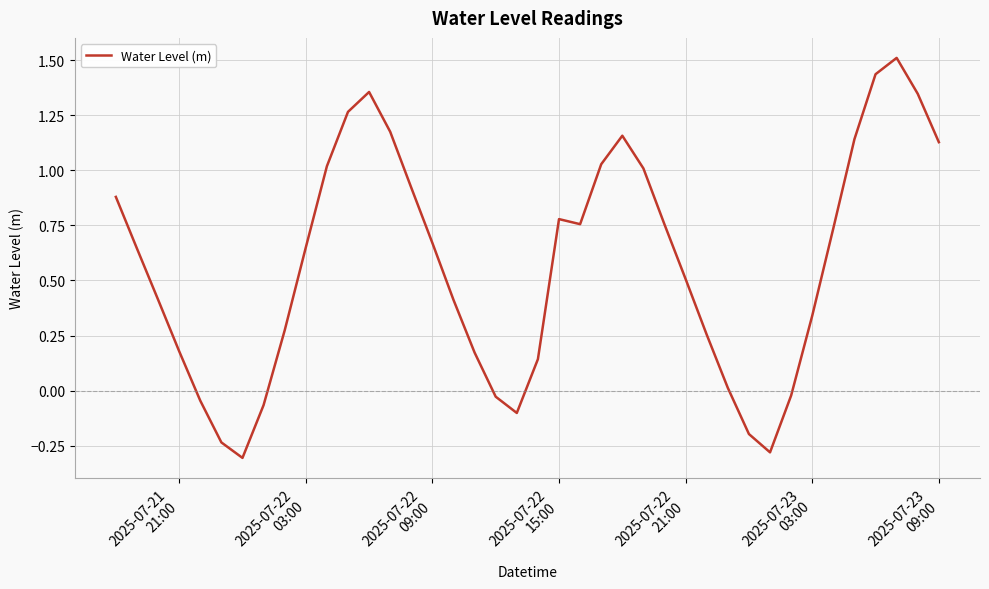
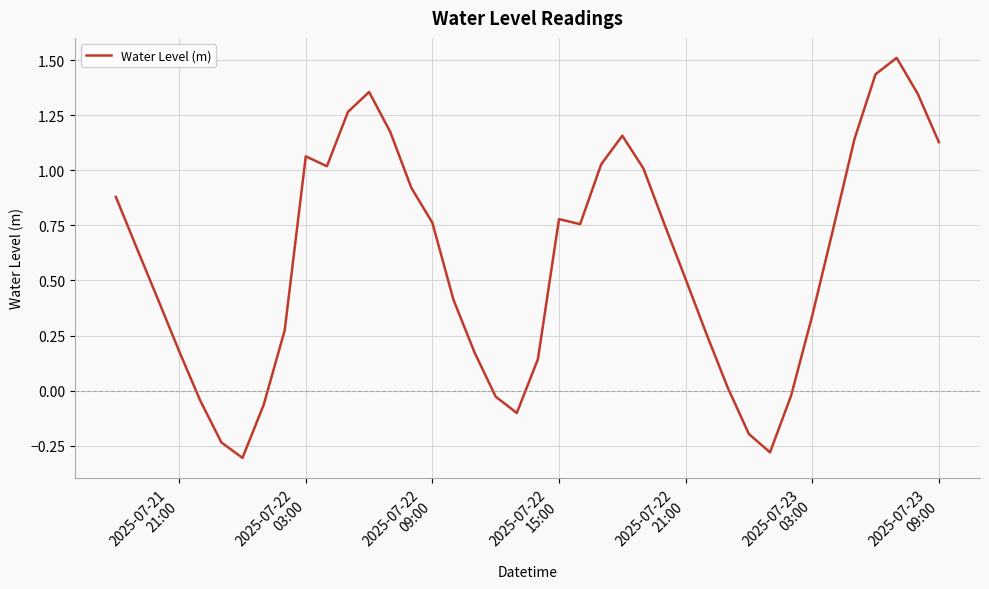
  {
    "2025-07-21 21:00": 0.18,
-   "2025-07-22 03:00": 0.65,
-   "2025-07-22 09:00": 0.67,
+   "2025-07-22 03:00": 1.06,
+   "2025-07-22 09:00": 0.76,
    "2025-07-22 15:00": 0.78,
    "2025-07-22 21:00": 0.51,
    "2025-07-23 03:00": 0.34,
    "2025-07-23 09:00": 1.13
  }
